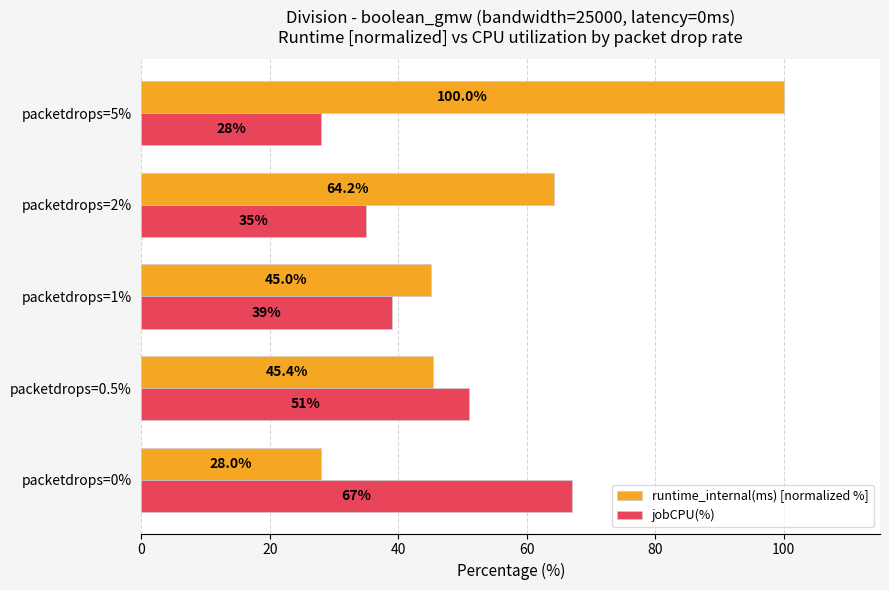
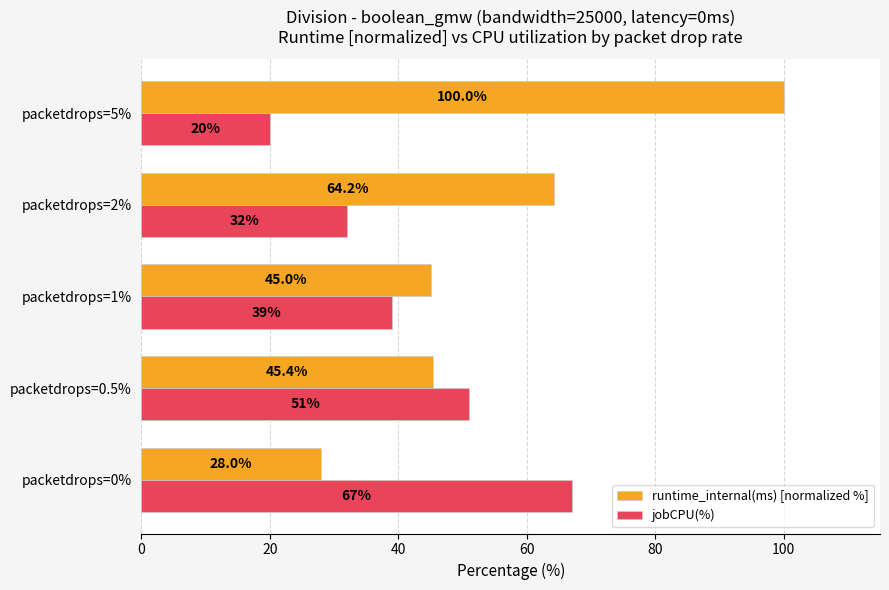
  {
    "runtime_internal(ms) [normalized %]": {
      "packetdrops=5%": "100.0%",
      "packetdrops=2%": "64.2%",
      "packetdrops=1%": "45.0%",
      "packetdrops=0.5%": "45.4%",
      "packetdrops=0%": "28.0%"
    },
    "jobCPU(%)": {
-     "packetdrops=5%": "28%",
-     "packetdrops=2%": "35%",
+     "packetdrops=5%": "20%",
+     "packetdrops=2%": "32%",
      "packetdrops=1%": "39%",
      "packetdrops=0.5%": "51%",
      "packetdrops=0%": "67%"
    }
  }
